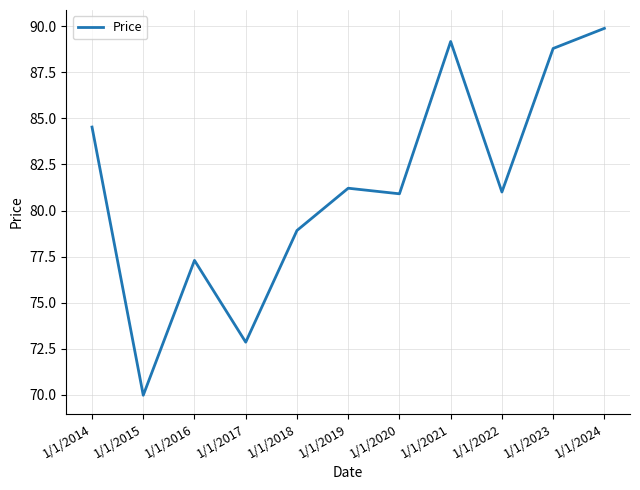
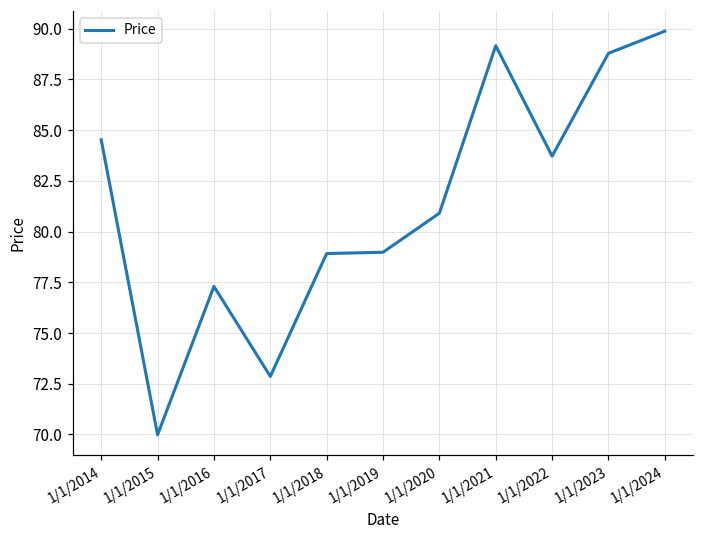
  {
    "1/1/2014": 84.5,
    "1/1/2015": 70.0,
    "1/1/2016": 77.3,
    "1/1/2017": 72.9,
    "1/1/2018": 78.9,
-   "1/1/2019": 81.2,
+   "1/1/2019": 79.0,
    "1/1/2020": 80.9,
    "1/1/2021": 89.2,
-   "1/1/2022": 81.0,
+   "1/1/2022": 83.7,
    "1/1/2023": 88.8,
    "1/1/2024": 89.9
  }
